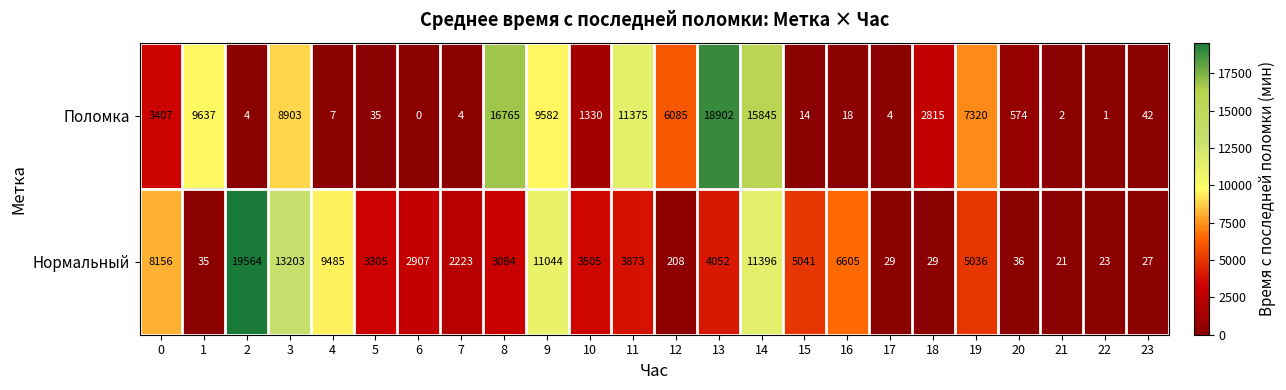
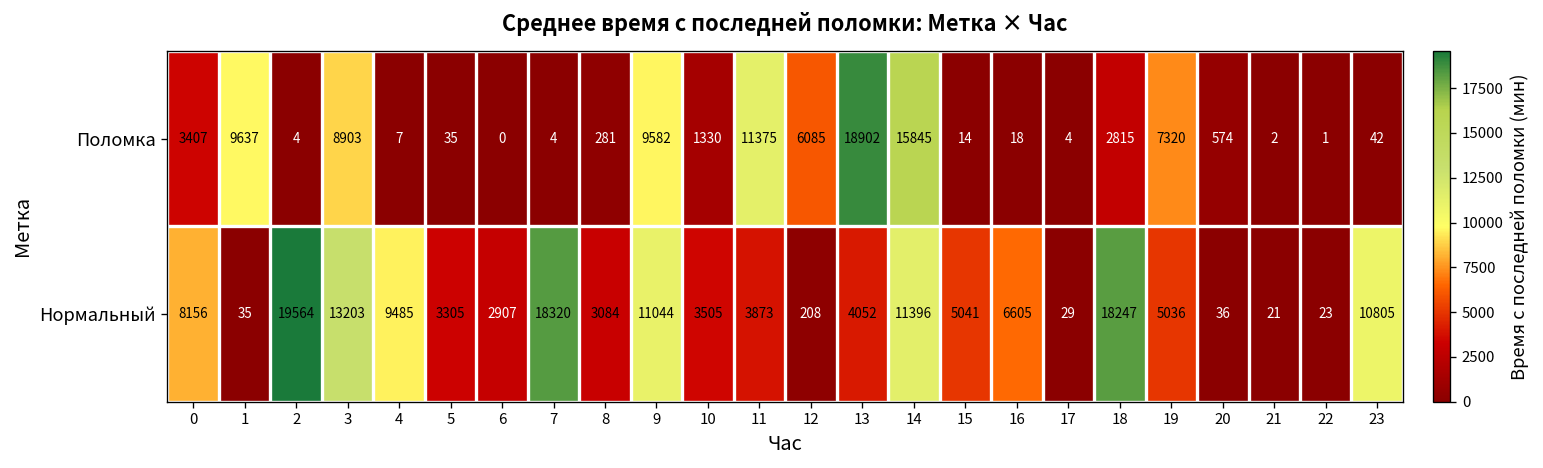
  {
    "Поломка": {
      "0": 3407,
      "1": 9637,
      "2": 4,
      "3": 8903,
      "4": 7,
      "5": 35,
      "6": 0,
      "7": 4,
-     "8": 16765,
+     "8": 281,
      "9": 9582,
      "10": 1330,
      "11": 11375,
      "12": 6085,
      "13": 18902,
      "14": 15845,
      "15": 14,
      "16": 18,
      "17": 4,
      "18": 2815,
      "19": 7320,
      "20": 574,
      "21": 2,
      "22": 1,
      "23": 42
    },
    "Нормальный": {
      "0": 8156,
      "1": 35,
      "2": 19564,
      "3": 13203,
      "4": 9485,
      "5": 3305,
      "6": 2907,
-     "7": 2223,
+     "7": 18320,
      "8": 3084,
      "9": 11044,
      "10": 3505,
      "11": 3873,
      "12": 208,
      "13": 4052,
      "14": 11396,
      "15": 5041,
      "16": 6605,
      "17": 29,
-     "18": 29,
+     "18": 18247,
      "19": 5036,
      "20": 36,
      "21": 21,
      "22": 23,
-     "23": 27
+     "23": 10805
    }
  }
